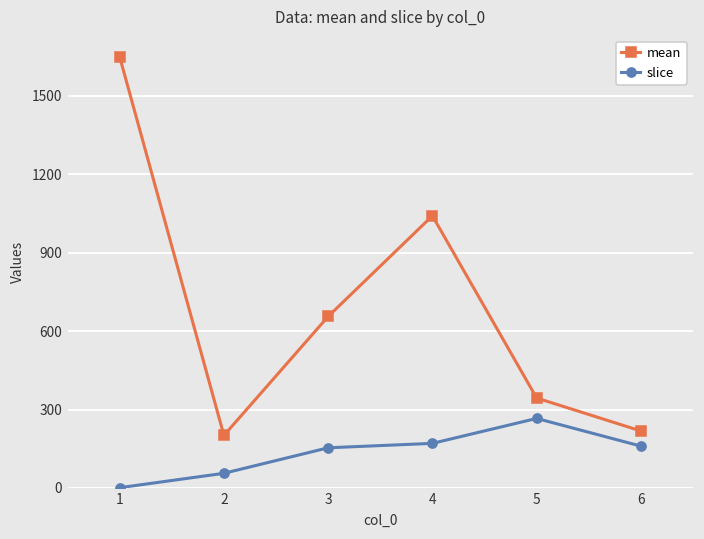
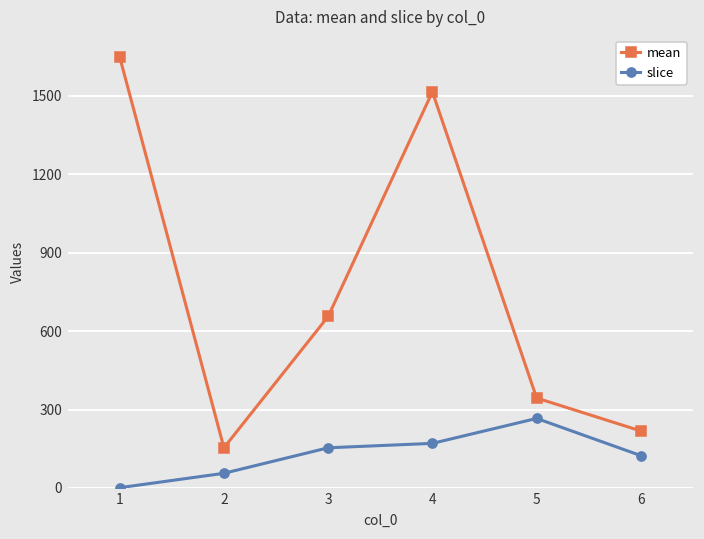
  {
    "mean": {
      "1": 1650,
-     "2": 200,
+     "2": 150,
      "3": 660,
-     "4": 1040,
+     "4": 1520,
      "5": 340,
      "6": 220
    },
    "slice": {
      "1": 0,
      "2": 60,
      "3": 150,
      "4": 170,
      "5": 270,
-     "6": 160
+     "6": 120
    }
  }
